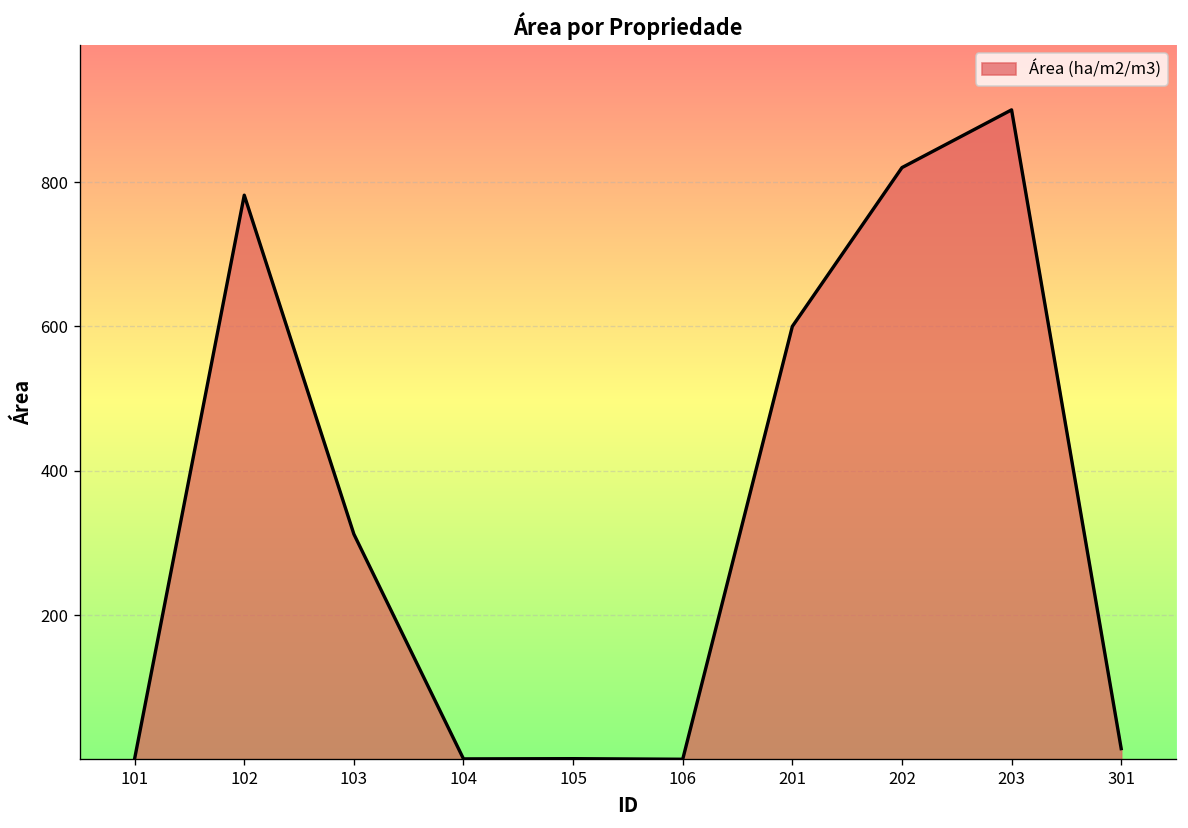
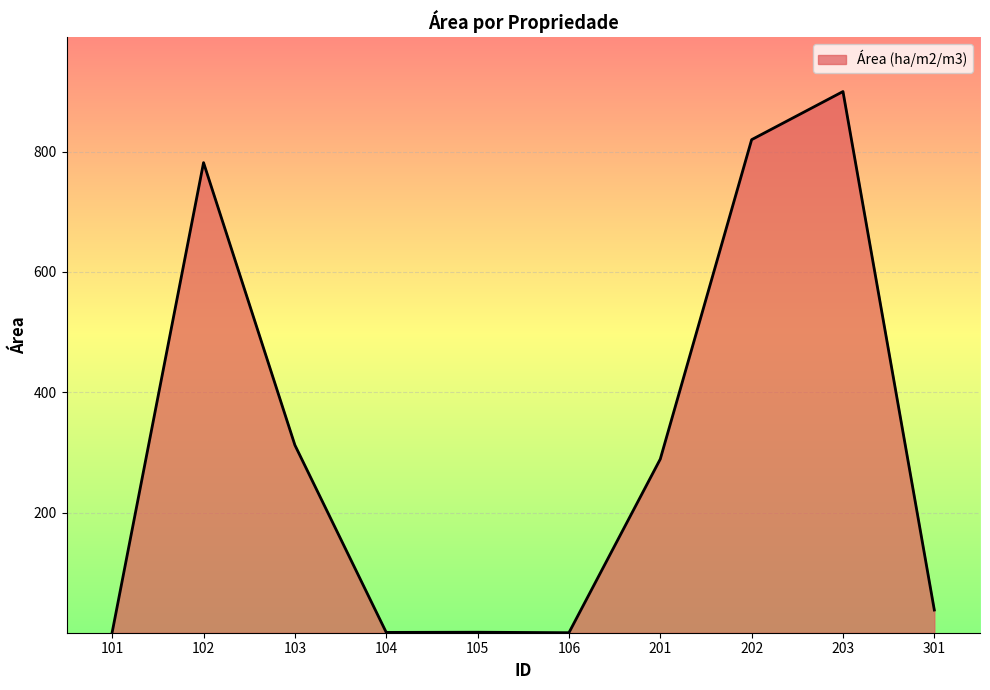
  {
    "101": 0,
    "102": 780,
    "103": 310,
    "104": 0,
    "105": 0,
    "106": 0,
-   "201": 600,
+   "201": 290,
    "202": 820,
    "203": 900,
-   "301": 20
+   "301": 40
  }
